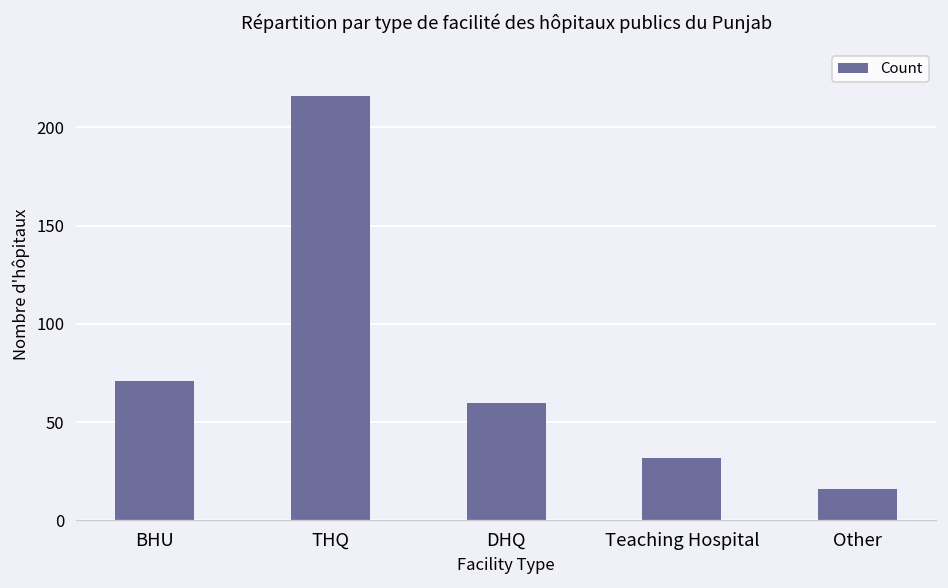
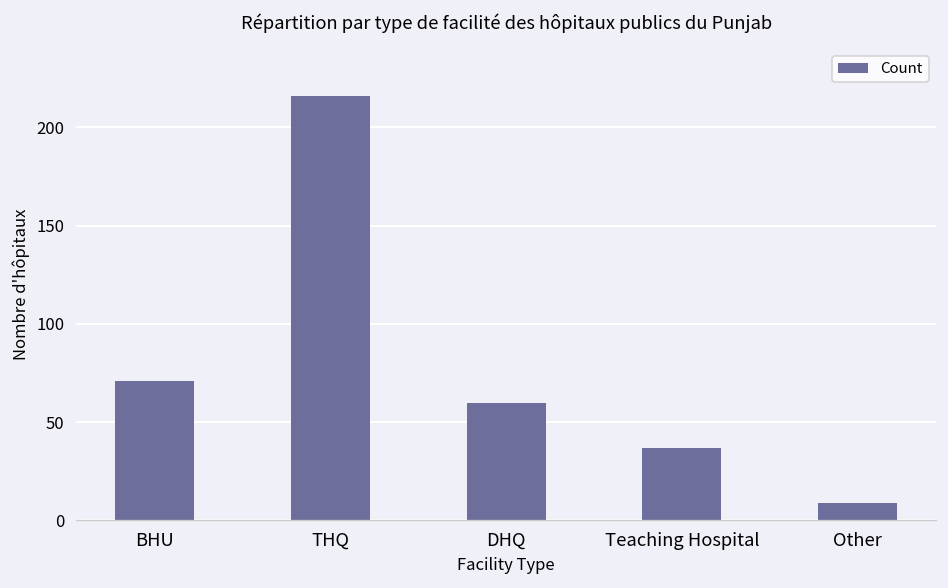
  {
    "BHU": 71,
    "THQ": 216,
    "DHQ": 60,
-   "Teaching Hospital": 32,
-   "Other": 16
+   "Teaching Hospital": 37,
+   "Other": 9
  }
